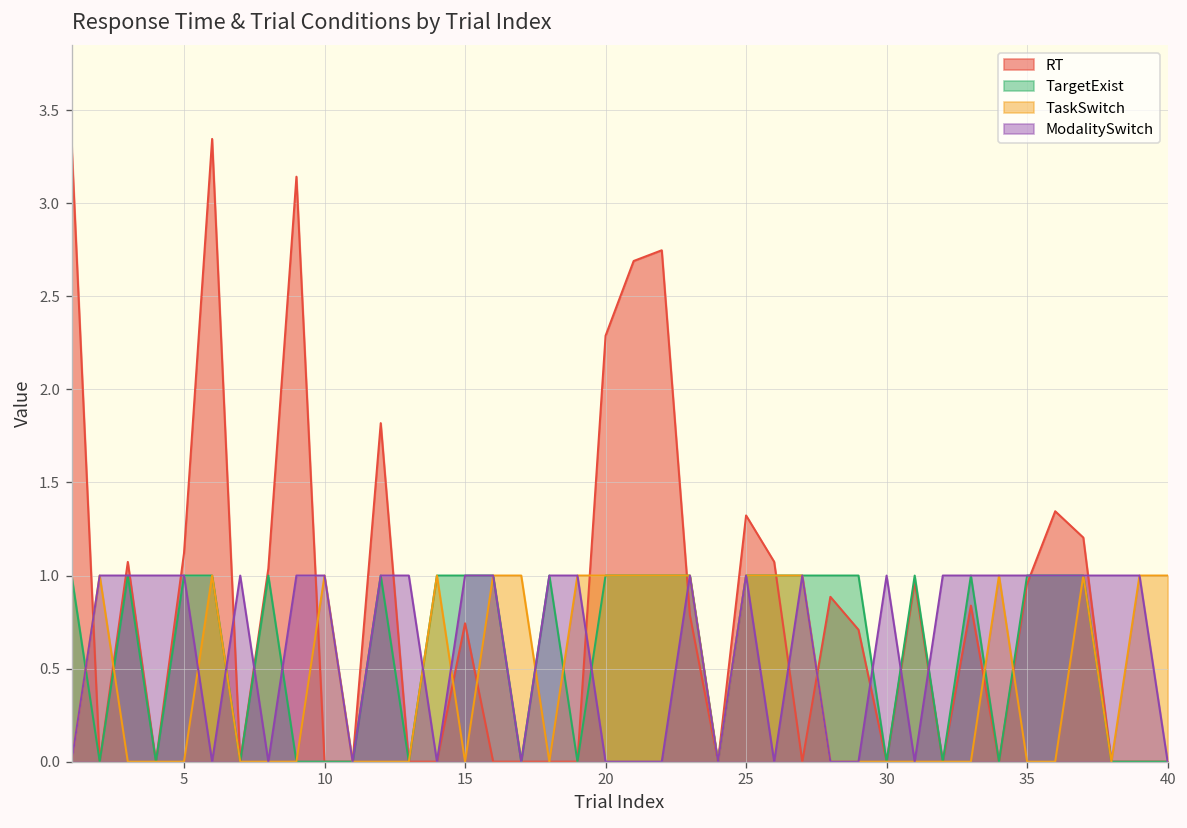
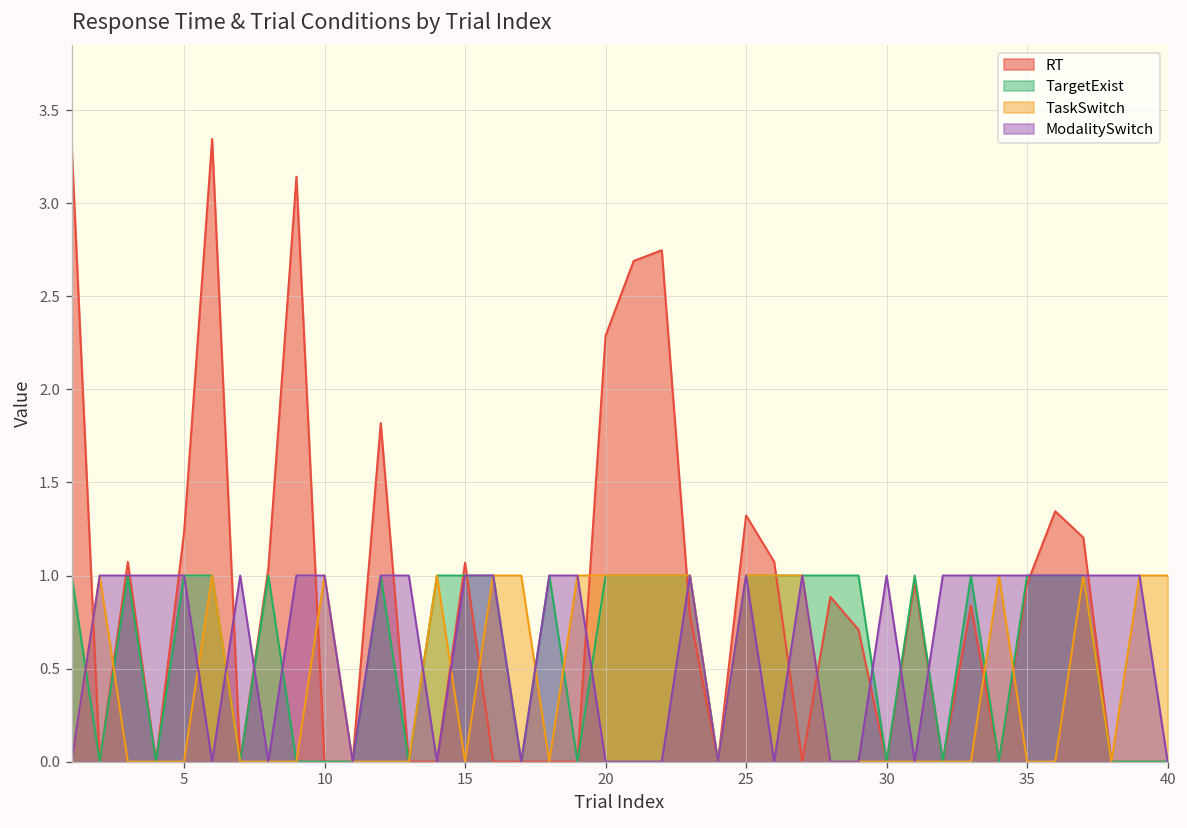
  {
    "RT": {
-     "5": 1.12,
-     "15": 0.74,
+     "5": 1.23,
+     "15": 1.07,
      "20": 2.29,
      "25": 1.32,
      "35": 0.96
    },
    "TaskSwitch": {
      "5": 0.00,
      "15": 0.00,
      "35": 0.00,
      "40": 1.00
    },
    "ModalitySwitch": {
      "20": 0.00,
      "30": 1.00
    }
  }
